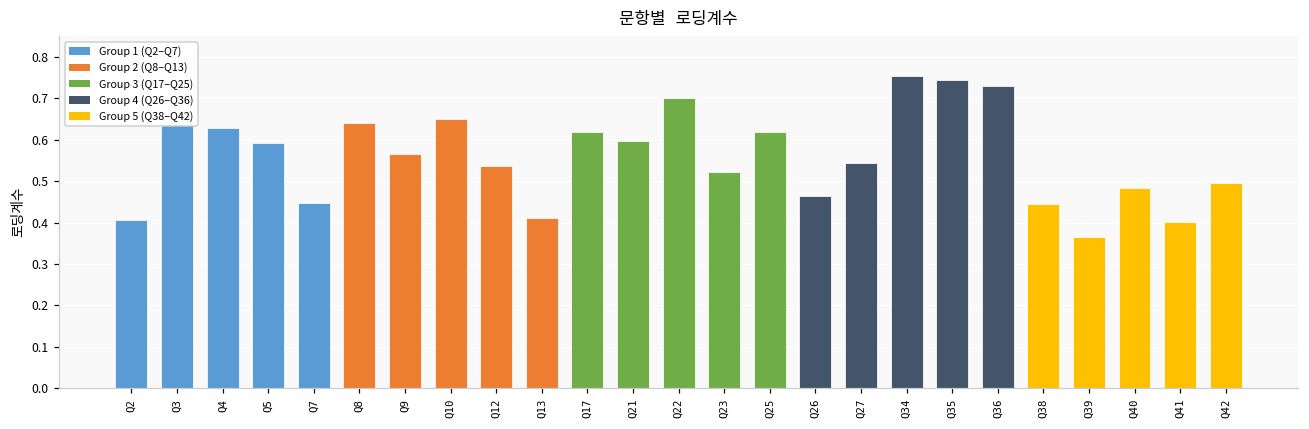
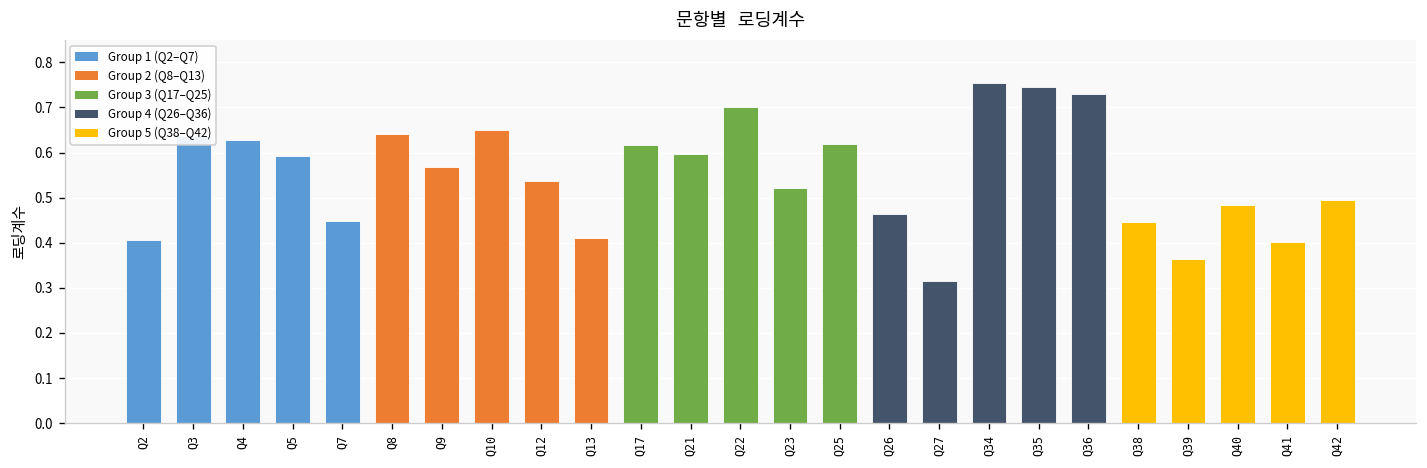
  {
    "Q2": 0.41,
    "Q4": 0.63,
    "Q5": 0.59,
    "Q7": 0.45,
    "Q8": 0.64,
    "Q9": 0.57,
    "Q10": 0.65,
    "Q12": 0.54,
    "Q13": 0.41,
    "Q17": 0.62,
    "Q21": 0.60,
    "Q22": 0.70,
    "Q23": 0.52,
    "Q25": 0.62,
    "Q26": 0.46,
-   "Q27": 0.54,
+   "Q27": 0.31,
    "Q34": 0.75,
    "Q35": 0.74,
    "Q36": 0.73,
    "Q38": 0.44,
    "Q39": 0.36,
    "Q40": 0.48,
    "Q41": 0.40,
    "Q42": 0.50
  }
